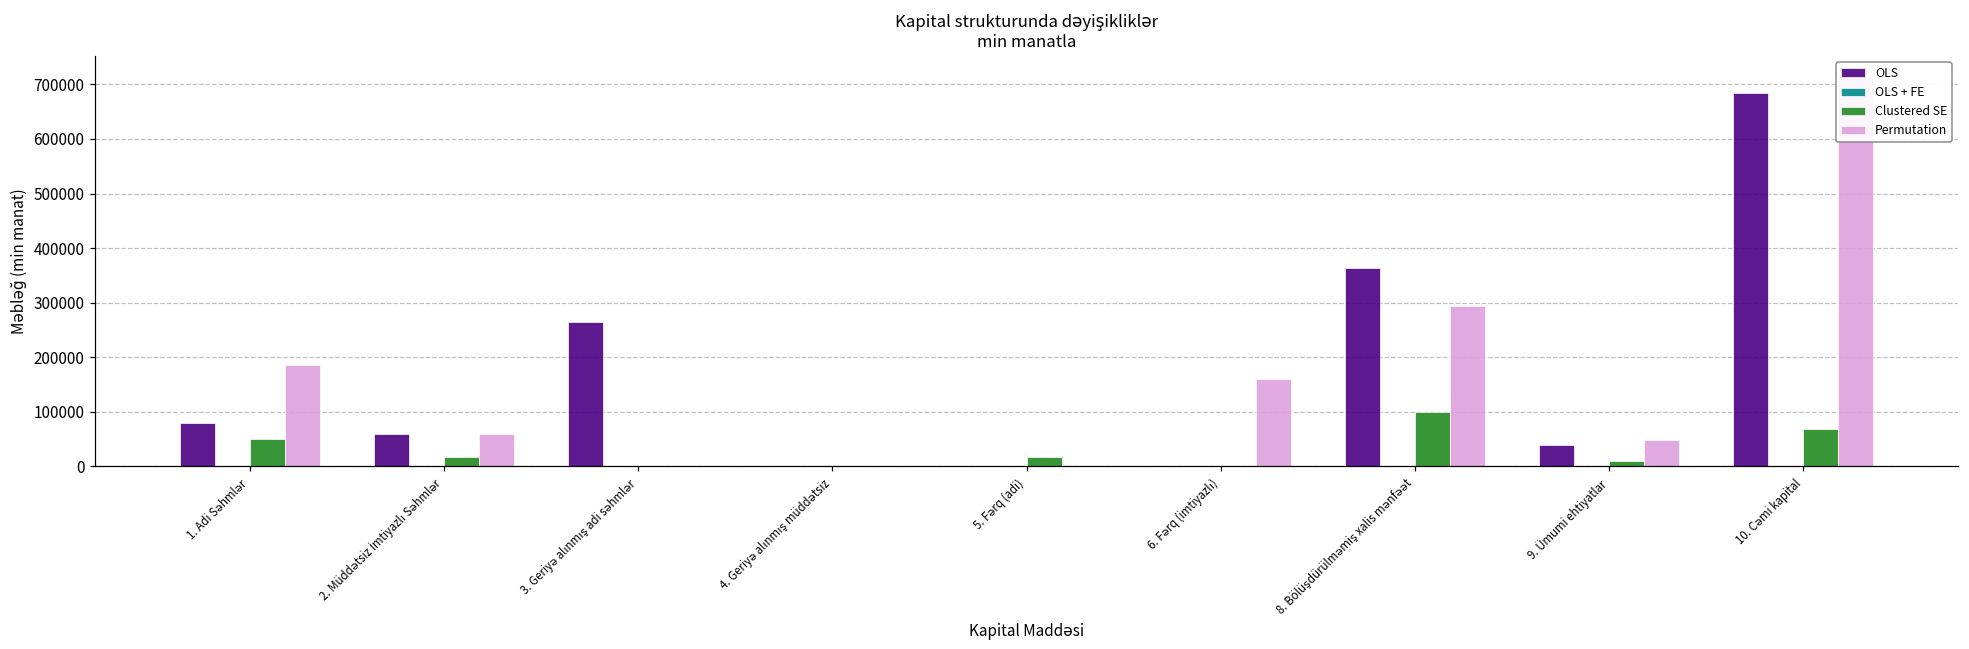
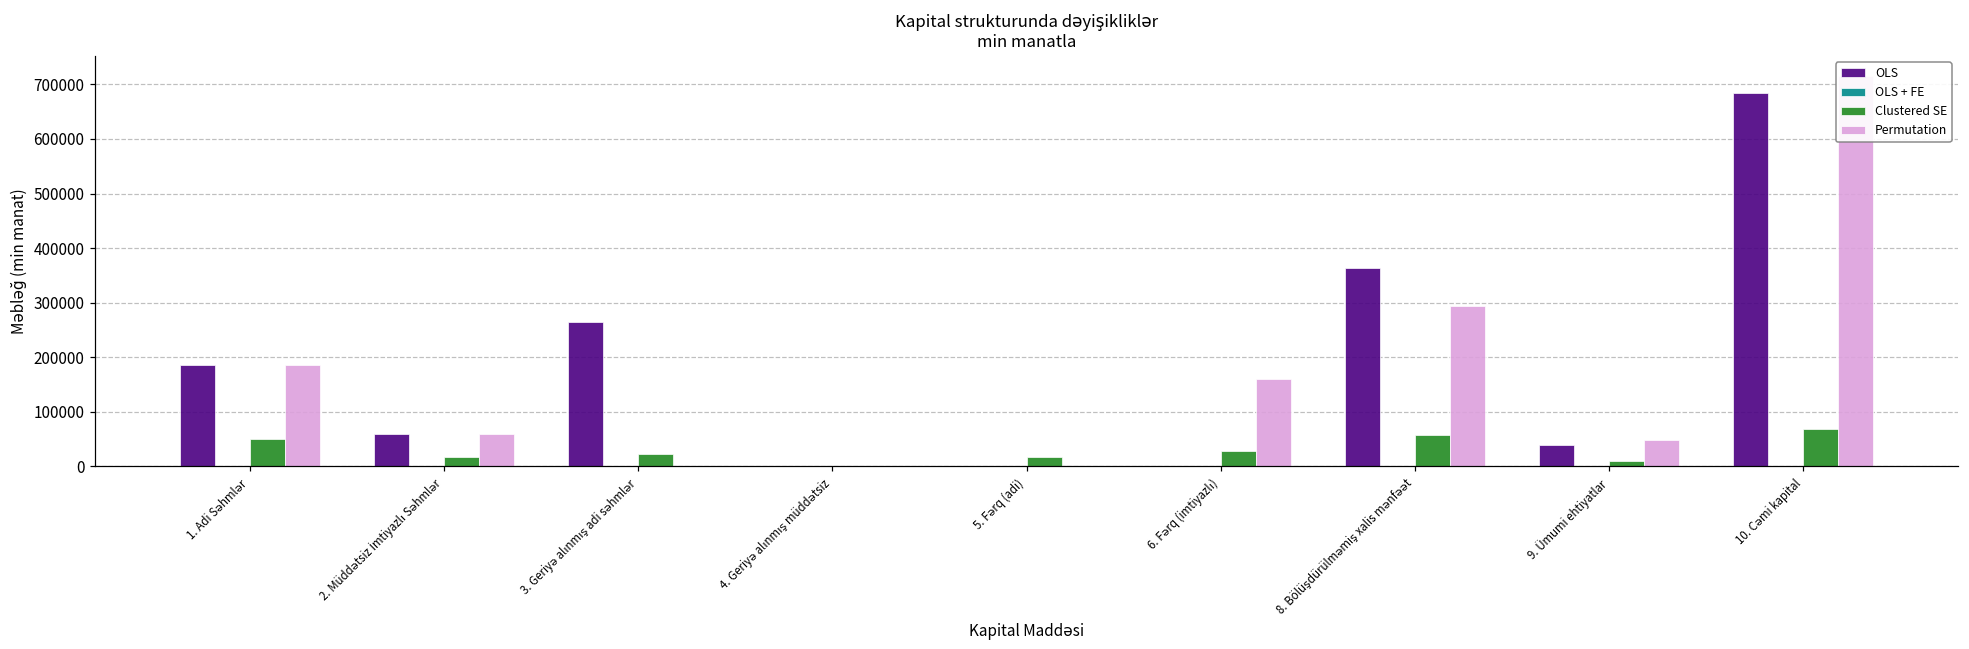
  {
    "OLS": {
-     "1. Adi Səhmlər": 80000,
+     "1. Adi Səhmlər": 190000,
      "2. Müddətsiz İmtiyazlı Səhmlər": 60000,
      "3. Geriyə alınmış adi səhmlər": 260000,
      "4. Geriyə alınmış müddətsiz": 0,
      "6. Fərq (imtiyazlı)": 0,
      "8. Bölüşdürülməmiş xalis mənfəət": 360000,
      "9. Ümumi ehtiyatlar": 40000,
      "10. Cəmi kapital": 680000
    },
    "OLS + FE": {
      "1. Adi Səhmlər": 0,
      "2. Müddətsiz İmtiyazlı Səhmlər": 0,
      "3. Geriyə alınmış adi səhmlər": 0,
      "4. Geriyə alınmış müddətsiz": 0,
      "5. Fərq (adi)": 0,
      "6. Fərq (imtiyazlı)": 0,
      "8. Bölüşdürülməmiş xalis mənfəət": 0,
      "9. Ümumi ehtiyatlar": 0,
      "10. Cəmi kapital": 0
    },
    "Clustered SE": {
      "1. Adi Səhmlər": 50000,
      "2. Müddətsiz İmtiyazlı Səhmlər": 20000,
-     "3. Geriyə alınmış adi səhmlər": 0,
+     "3. Geriyə alınmış adi səhmlər": 20000,
      "4. Geriyə alınmış müddətsiz": 0,
      "5. Fərq (adi)": 20000,
-     "6. Fərq (imtiyazlı)": 0,
-     "8. Bölüşdürülməmiş xalis mənfəət": 100000,
+     "6. Fərq (imtiyazlı)": 30000,
+     "8. Bölüşdürülməmiş xalis mənfəət": 60000,
      "9. Ümumi ehtiyatlar": 10000,
      "10. Cəmi kapital": 70000
    },
    "Permutation": {
      "1. Adi Səhmlər": 190000,
      "2. Müddətsiz İmtiyazlı Səhmlər": 60000,
      "3. Geriyə alınmış adi səhmlər": 0,
      "4. Geriyə alınmış müddətsiz": 0,
      "6. Fərq (imtiyazlı)": 160000,
      "8. Bölüşdürülməmiş xalis mənfəət": 290000,
      "9. Ümumi ehtiyatlar": 50000
    }
  }
